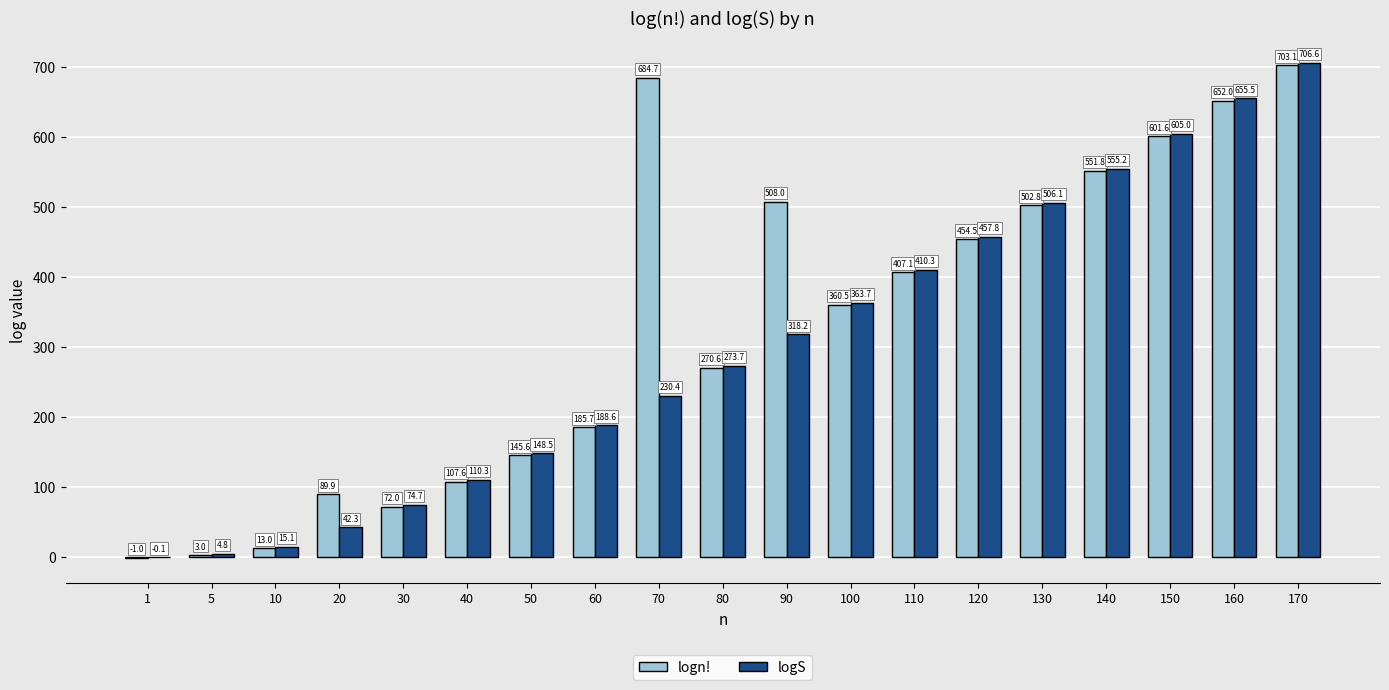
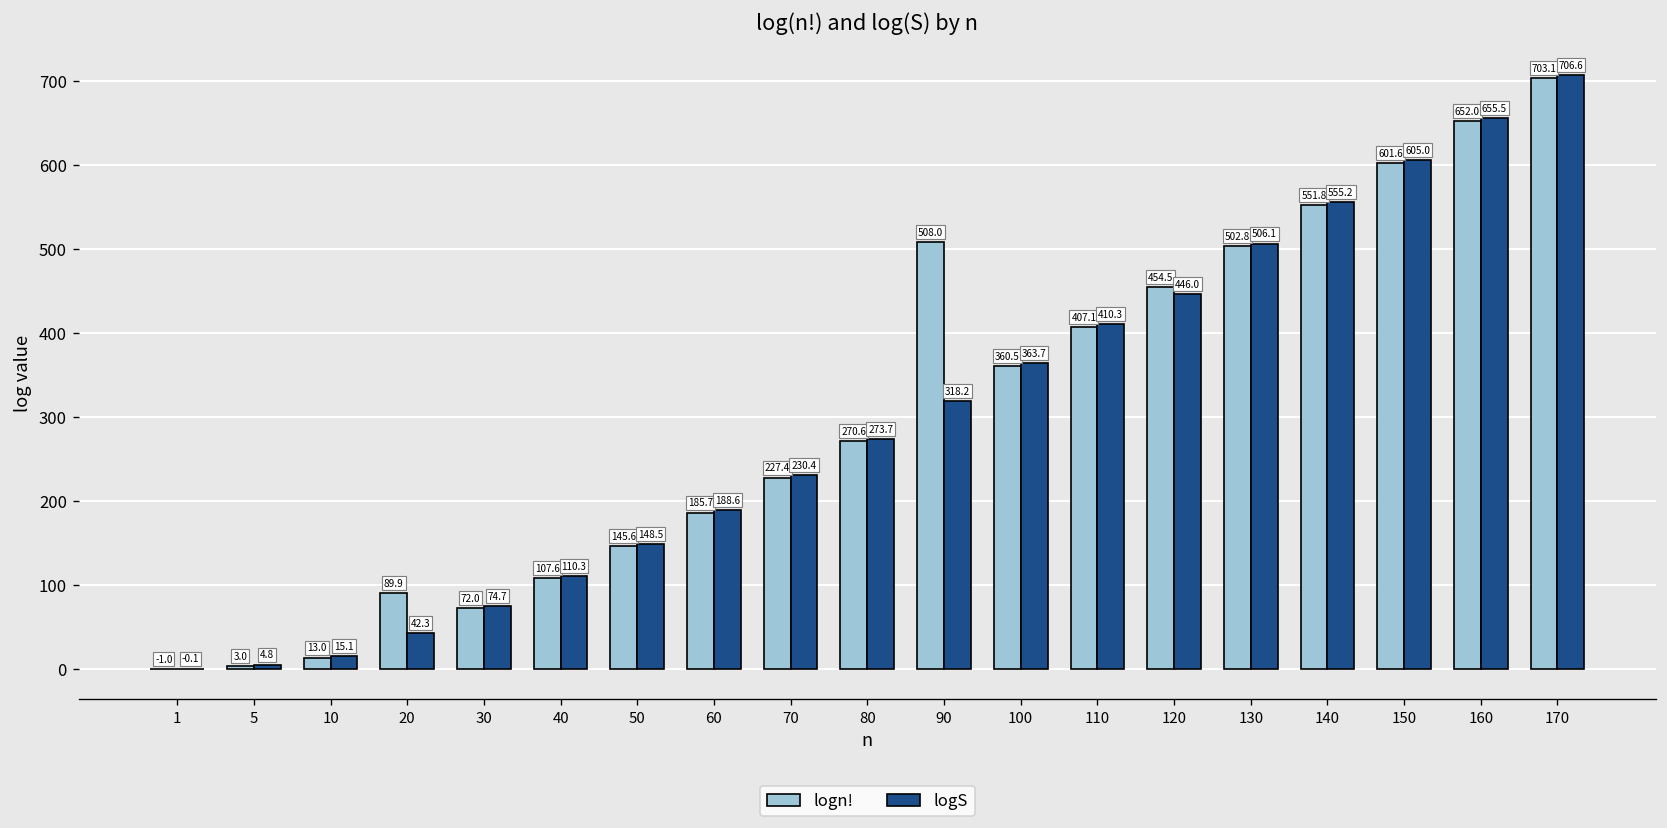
  {
    "logn!": {
-     "70": 684.7
+     "70": 227.4
    },
    "logS": {
-     "120": 457.8
+     "120": 446.0
    }
  }
